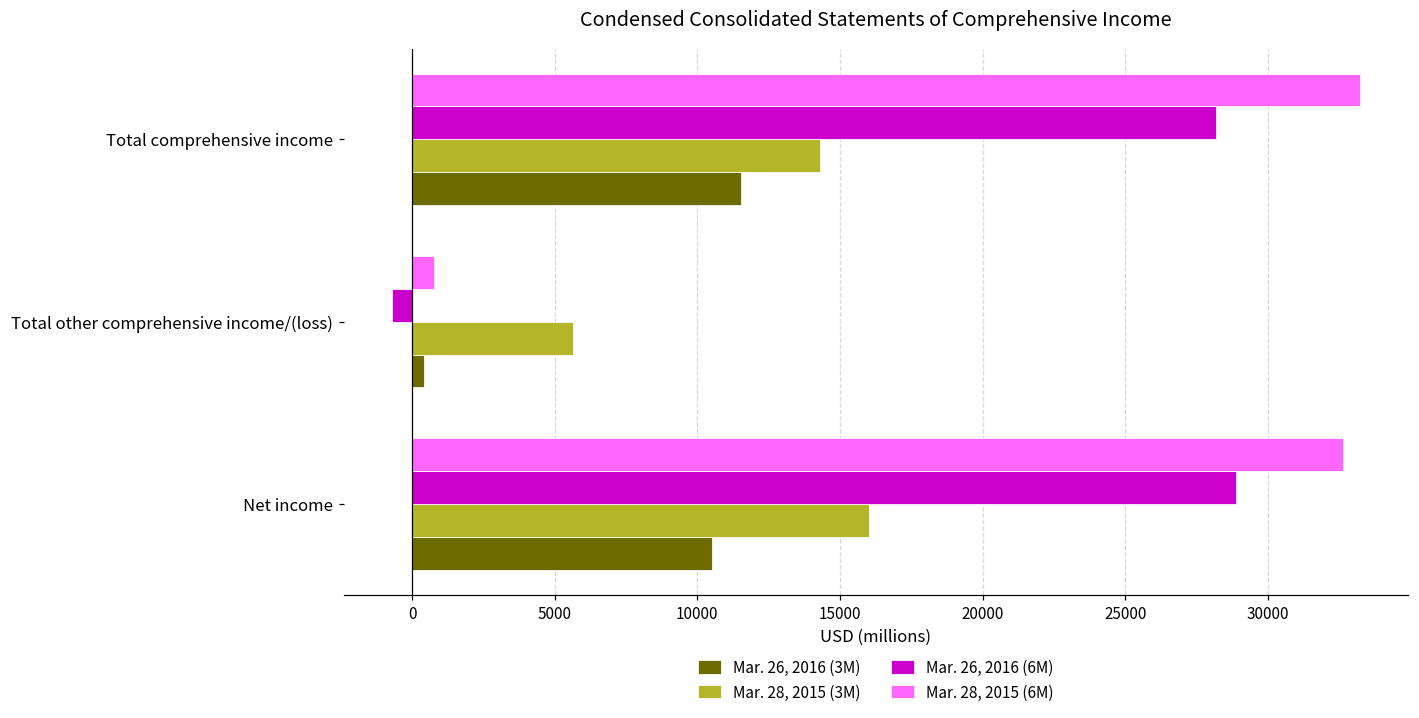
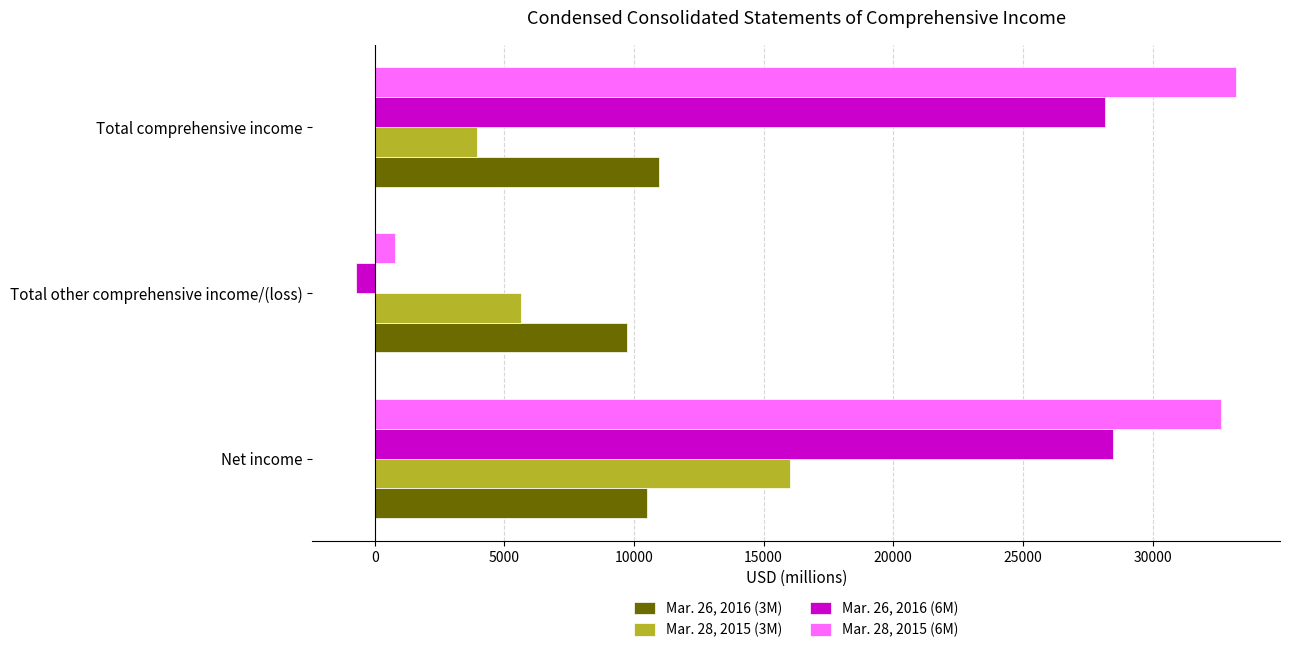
  {
    "Mar. 26, 2016 (3M)": {
-     "Total comprehensive income": 11500,
-     "Total other comprehensive income/(loss)": 400,
+     "Total comprehensive income": 10900,
+     "Total other comprehensive income/(loss)": 9700,
      "Net income": 10500
    },
    "Mar. 28, 2015 (3M)": {
-     "Total comprehensive income": 14300,
+     "Total comprehensive income": 3900,
      "Total other comprehensive income/(loss)": 5600,
      "Net income": 16000
    },
    "Mar. 26, 2016 (6M)": {
      "Total comprehensive income": 28200,
      "Total other comprehensive income/(loss)": -700,
-     "Net income": 28900
+     "Net income": 28500
    },
    "Mar. 28, 2015 (6M)": {
      "Total comprehensive income": 33200,
      "Total other comprehensive income/(loss)": 800,
      "Net income": 32600
    }
  }
